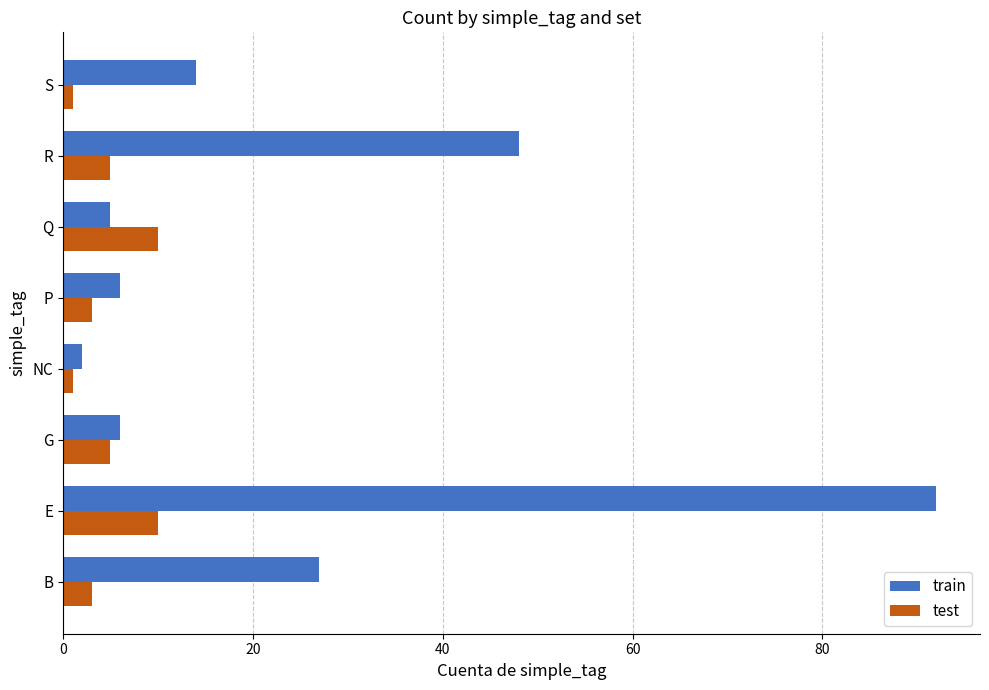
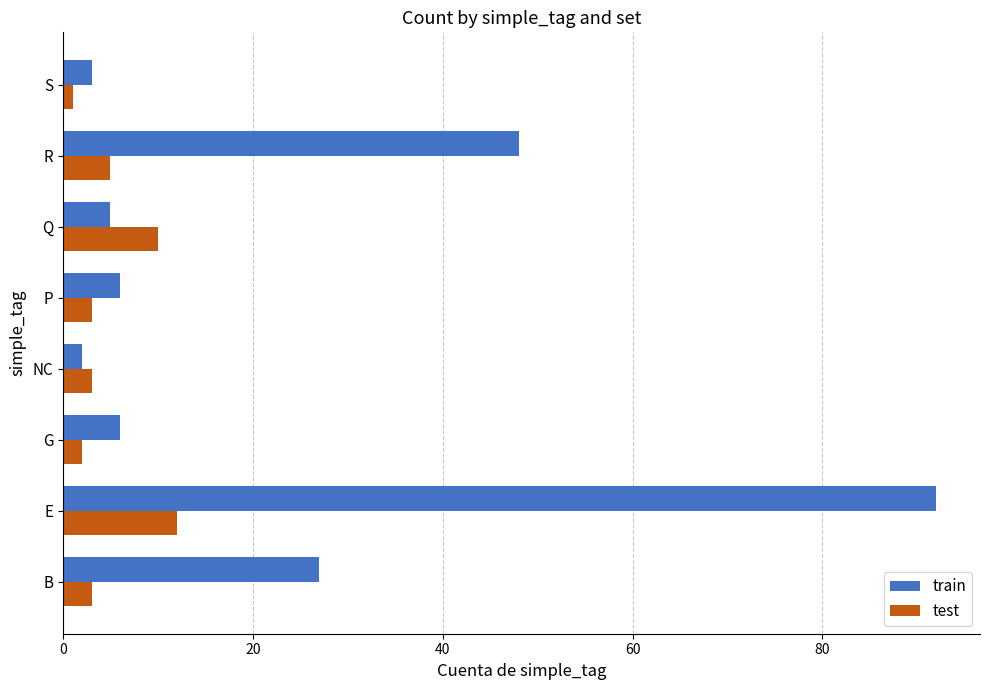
  {
    "train": {
-     "S": 14,
+     "S": 3,
      "R": 48,
      "Q": 5,
      "P": 6,
      "NC": 2,
      "G": 6,
      "E": 92,
      "B": 27
    },
    "test": {
      "S": 1,
      "R": 5,
      "Q": 10,
      "P": 3,
-     "NC": 1,
-     "G": 5,
-     "E": 10,
+     "NC": 3,
+     "G": 2,
+     "E": 12,
      "B": 3
    }
  }
